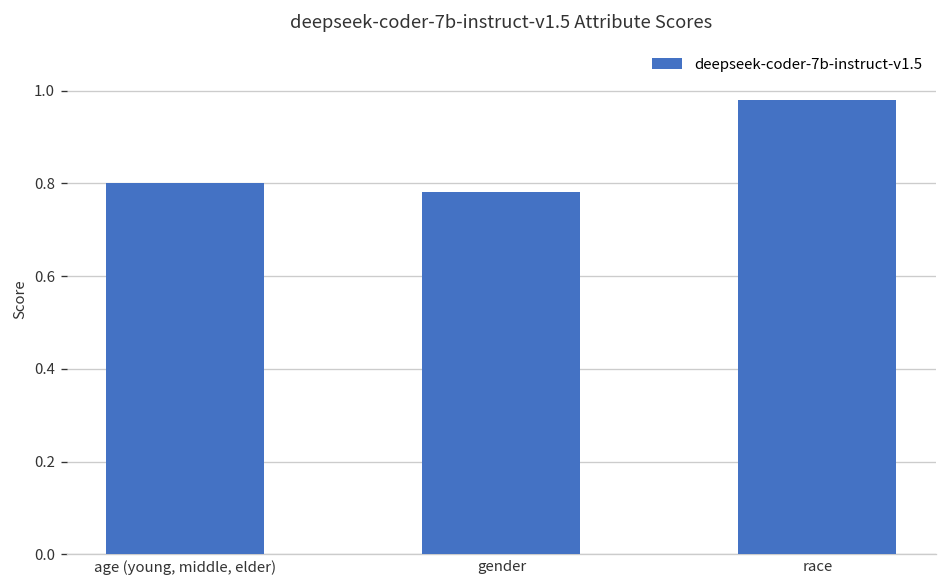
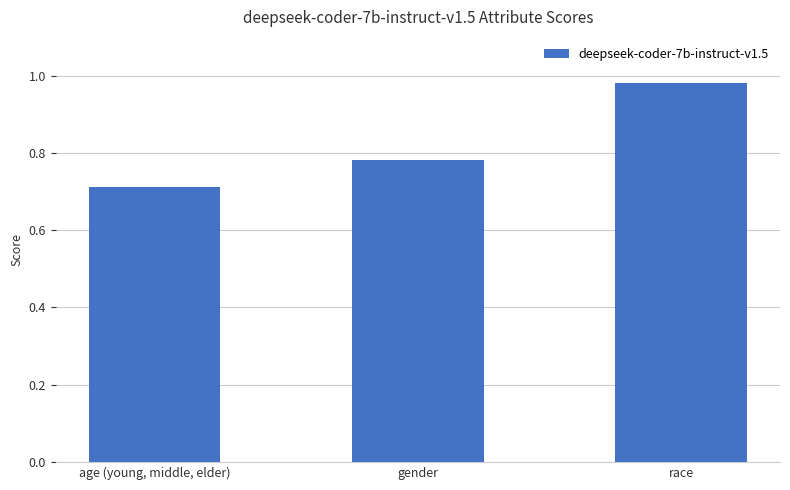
  {
-   "age (young, middle, elder)": 0.80,
+   "age (young, middle, elder)": 0.71,
    "gender": 0.78,
    "race": 0.98
  }
